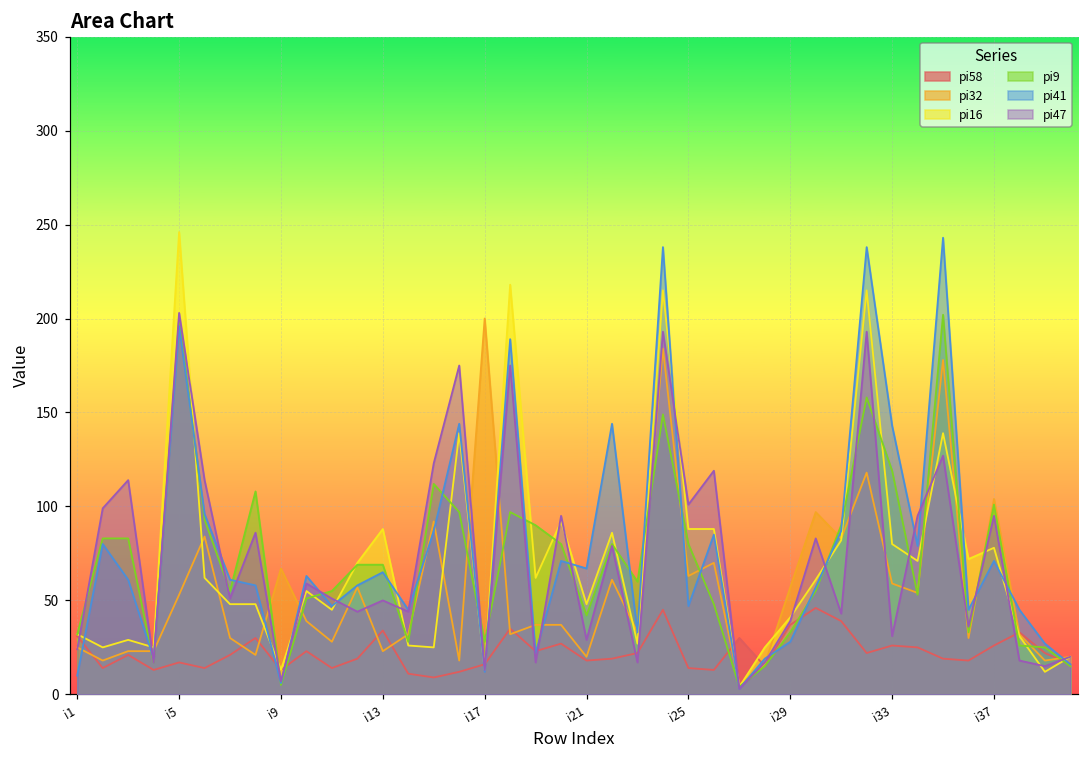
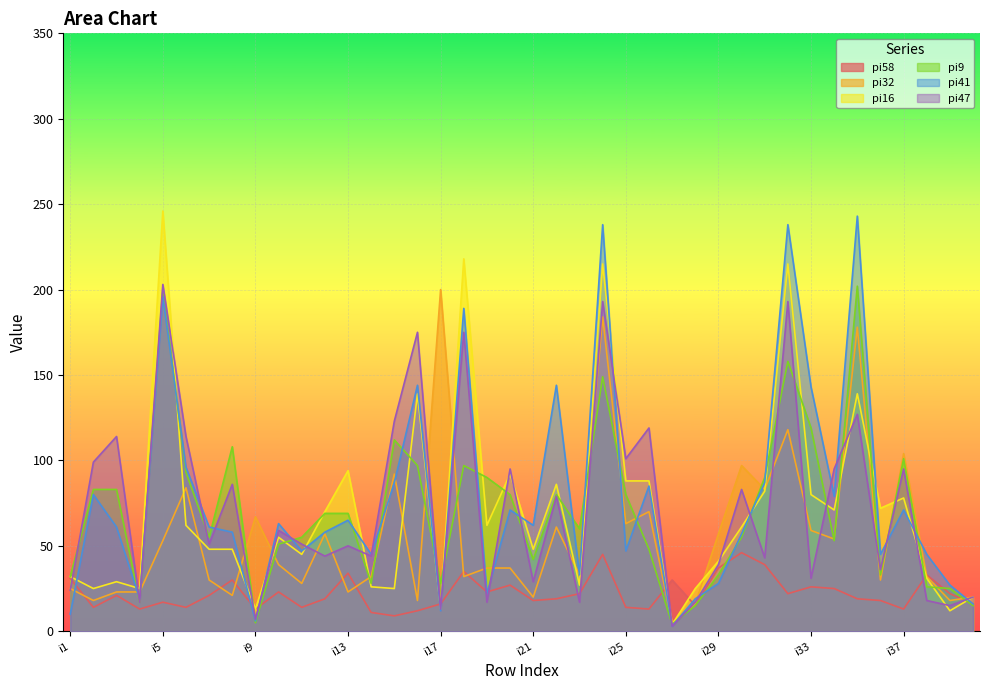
  {
    "pi58": {
      "i5": 17,
      "i13": 34,
      "i17": 16,
      "i21": 18,
      "i25": 14,
      "i29": 37,
      "i33": 26,
-     "i37": 26
+     "i37": 13
    },
    "pi32": {
      "i5": 53,
      "i9": 67,
      "i13": 23,
      "i17": 200,
      "i21": 20,
      "i25": 63,
      "i29": 57,
      "i33": 59,
      "i37": 104
    },
    "pi16": {
      "i5": 246,
-     "i13": 88,
+     "i13": 94,
      "i21": 48,
      "i25": 88,
      "i29": 41,
      "i33": 80,
      "i37": 78
    },
    "pi9": {
      "i5": 200,
      "i13": 69,
      "i17": 28,
      "i21": 42,
      "i25": 80,
      "i29": 33,
      "i33": 119,
      "i37": 101
    },
    "pi41": {
      "i1": 10,
      "i5": 196,
      "i13": 65,
-     "i21": 67,
+     "i21": 62,
      "i25": 47,
      "i29": 28,
      "i33": 143,
      "i37": 71
    },
    "pi47": {
      "i5": 203,
      "i13": 50,
      "i21": 29,
      "i25": 101,
      "i29": 39,
      "i33": 31,
      "i37": 95
    }
  }
